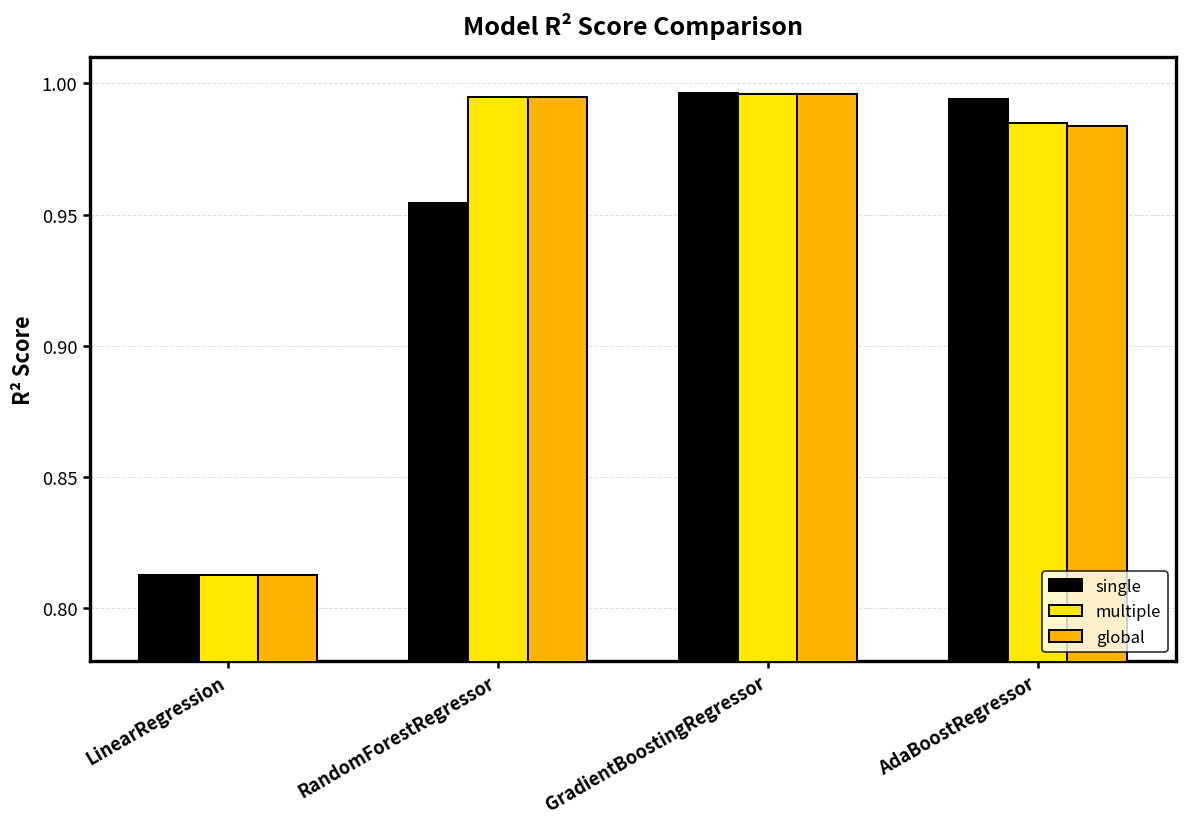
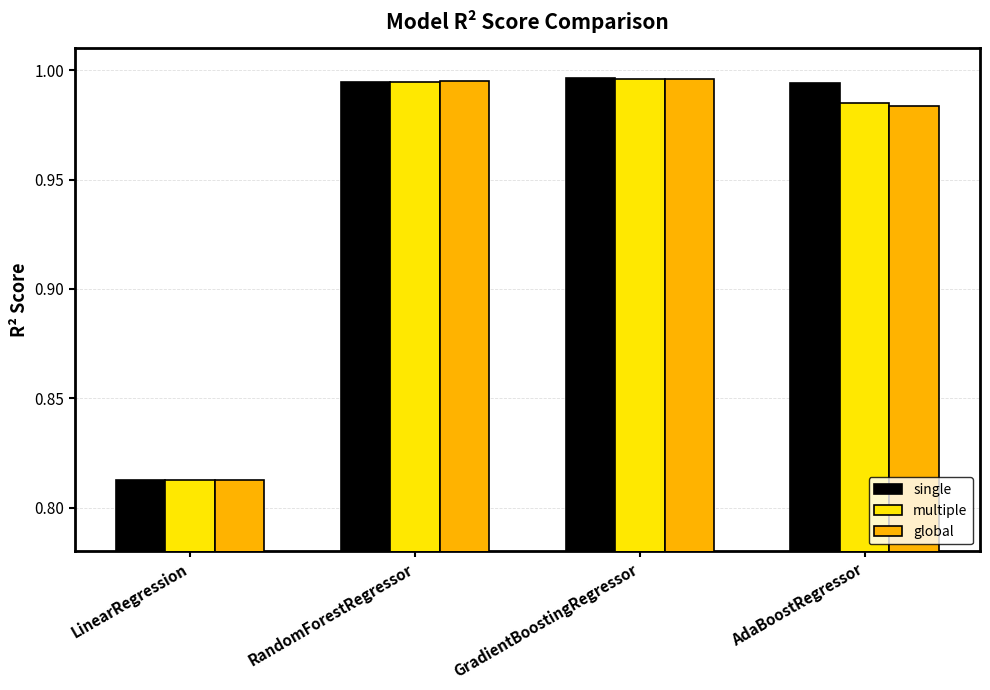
  {
    "single": {
      "LinearRegression": 0.813,
-     "RandomForestRegressor": 0.954,
+     "RandomForestRegressor": 0.995,
      "GradientBoostingRegressor": 0.996,
      "AdaBoostRegressor": 0.994
    }
  }
